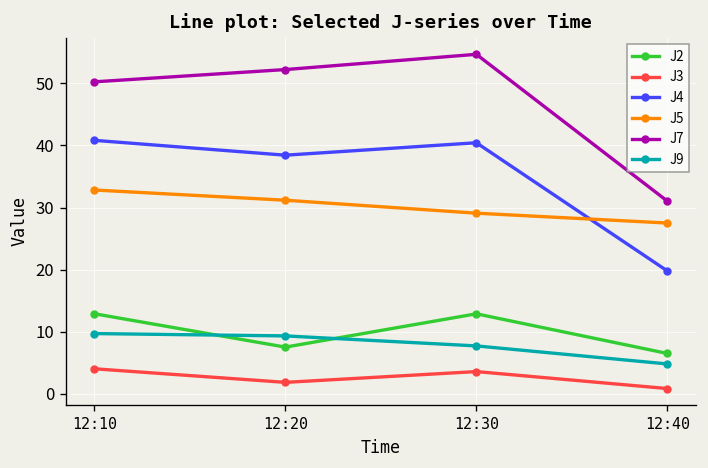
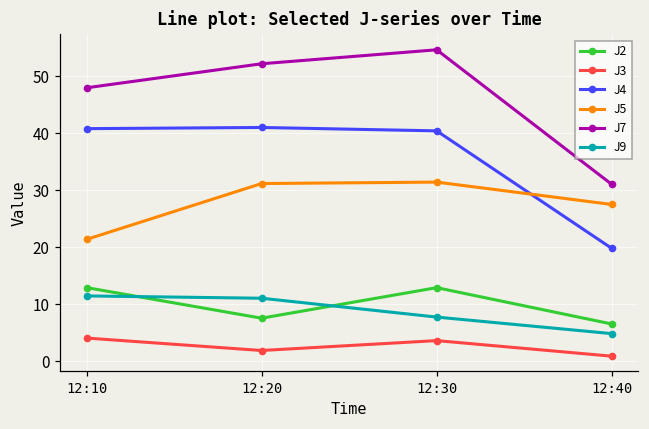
  {
    "J2": {
      "12:10": 13,
      "12:20": 8,
      "12:30": 13,
      "12:40": 7
    },
    "J3": {
      "12:10": 4,
      "12:20": 2,
      "12:30": 4,
      "12:40": 1
    },
    "J4": {
      "12:10": 41,
-     "12:20": 38,
+     "12:20": 41,
      "12:30": 40,
      "12:40": 20
    },
    "J5": {
-     "12:10": 33,
+     "12:10": 21,
      "12:20": 31,
-     "12:30": 29,
+     "12:30": 31,
      "12:40": 28
    },
    "J7": {
-     "12:10": 50,
+     "12:10": 48,
      "12:20": 52,
      "12:30": 55,
      "12:40": 31
    },
    "J9": {
-     "12:10": 10,
-     "12:20": 9,
+     "12:10": 11,
+     "12:20": 11,
      "12:30": 8,
      "12:40": 5
    }
  }
